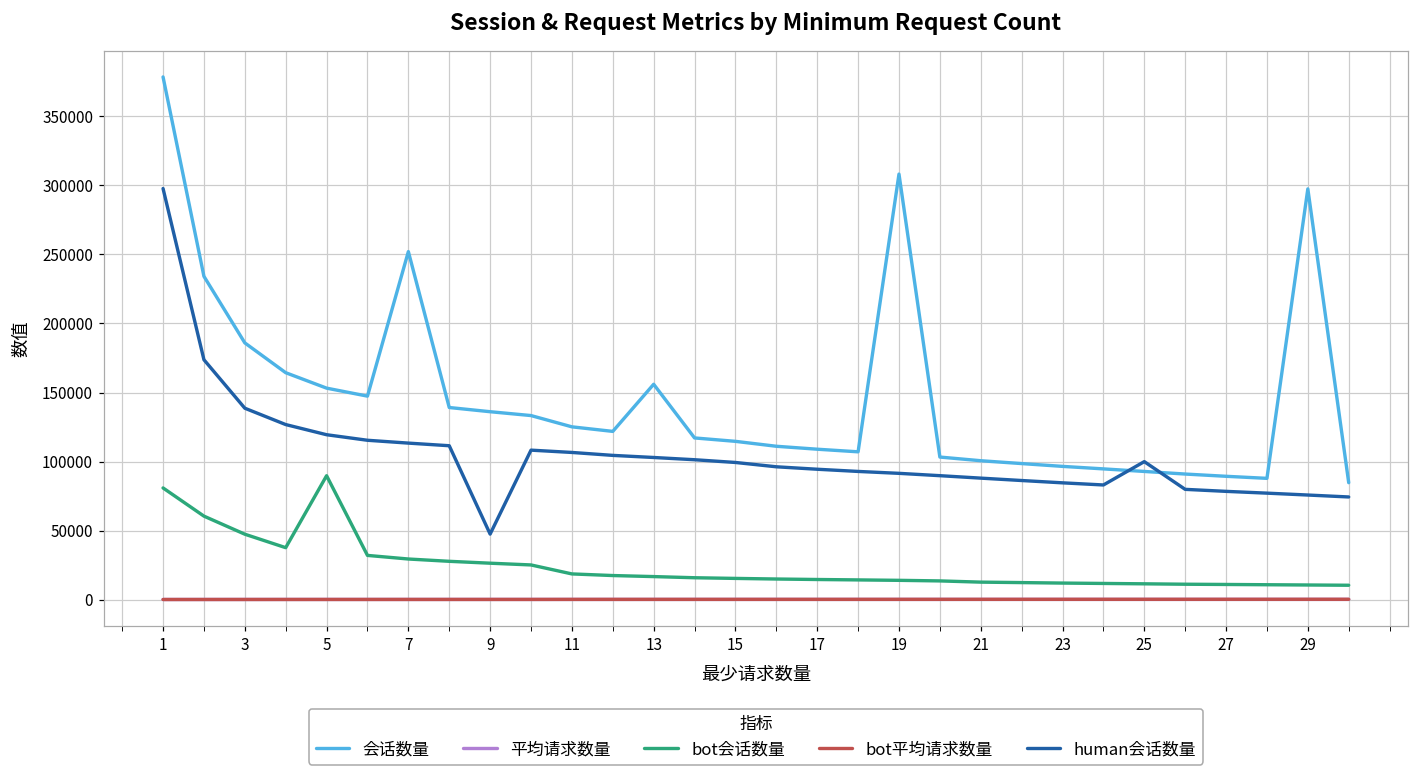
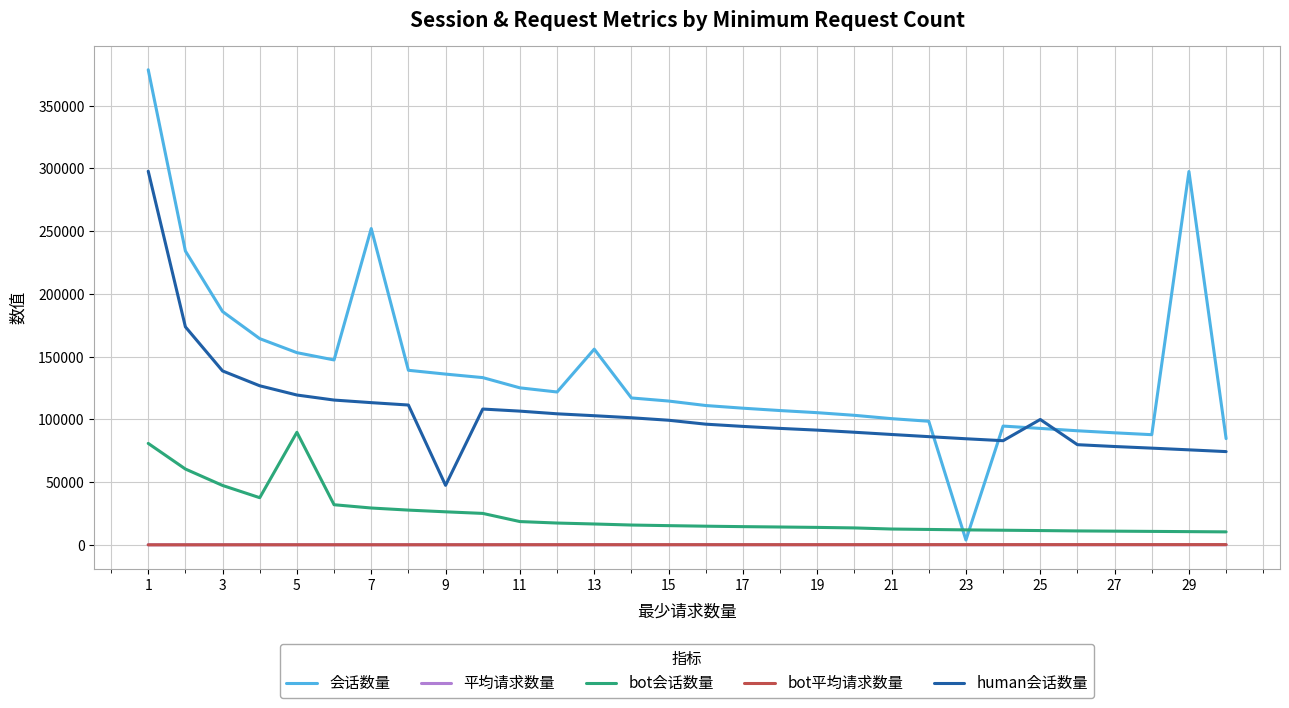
  {
    "会话数量": {
      "1": 379000,
      "3": 186000,
      "5": 153000,
      "7": 252000,
      "9": 136000,
      "11": 125000,
      "13": 156000,
      "15": 115000,
      "17": 109000,
-     "19": 308000,
+     "19": 105000,
      "21": 101000,
-     "23": 96000,
+     "23": 4000,
      "25": 93000,
      "27": 89000,
      "29": 298000
    },
    "bot平均请求数量": {
      "1": 0,
      "3": 0,
      "5": 0,
      "7": 0,
      "9": 0,
      "11": 0,
      "13": 0,
      "15": 0,
      "17": 0,
      "19": 0,
      "21": 0,
      "23": 0,
      "25": 0,
      "27": 0,
      "29": 0
    },
    "bot会话数量": {
      "1": 81000,
      "3": 47000,
      "5": 90000,
      "7": 29000,
      "9": 26000,
      "11": 19000,
      "13": 17000,
      "15": 15000,
      "17": 15000,
      "19": 14000,
      "21": 13000,
      "23": 12000,
      "25": 11000,
      "27": 11000,
      "29": 11000
    },
    "human会话数量": {
      "1": 298000,
      "3": 139000,
      "5": 119000,
      "7": 113000,
      "9": 47000,
      "11": 107000,
      "13": 103000,
      "15": 99000,
      "17": 94000,
      "19": 91000,
      "21": 88000,
      "23": 85000,
      "25": 100000,
      "27": 78000,
      "29": 76000
    }
  }
